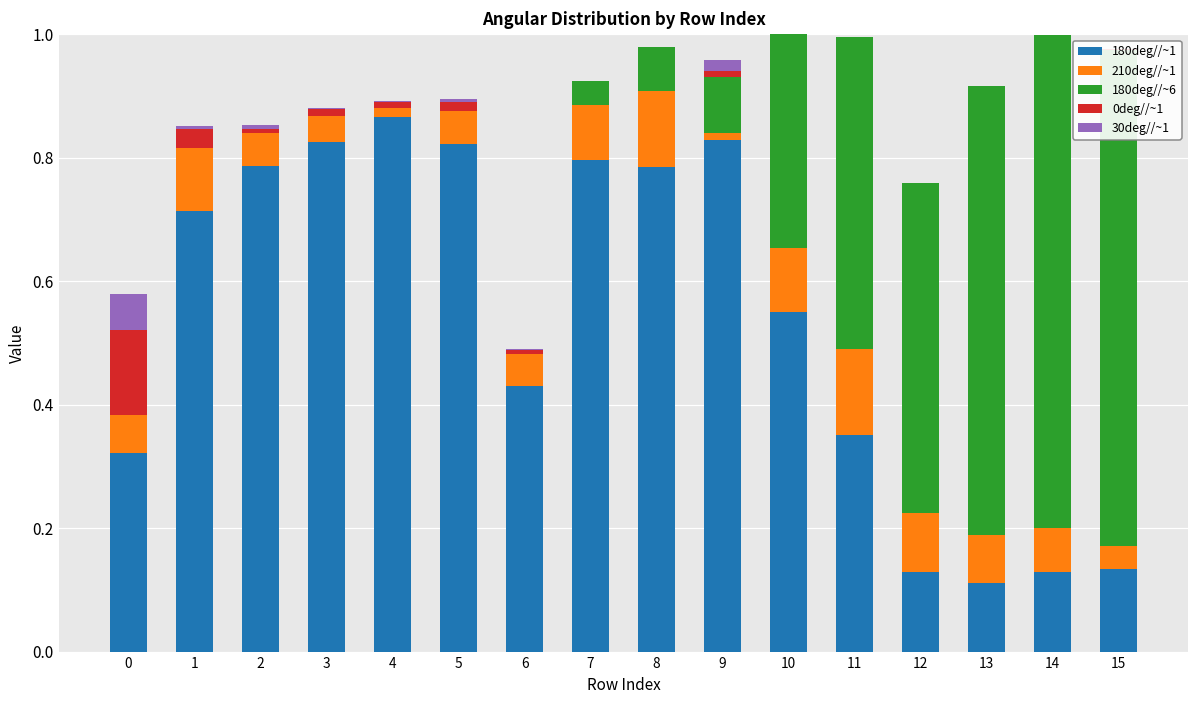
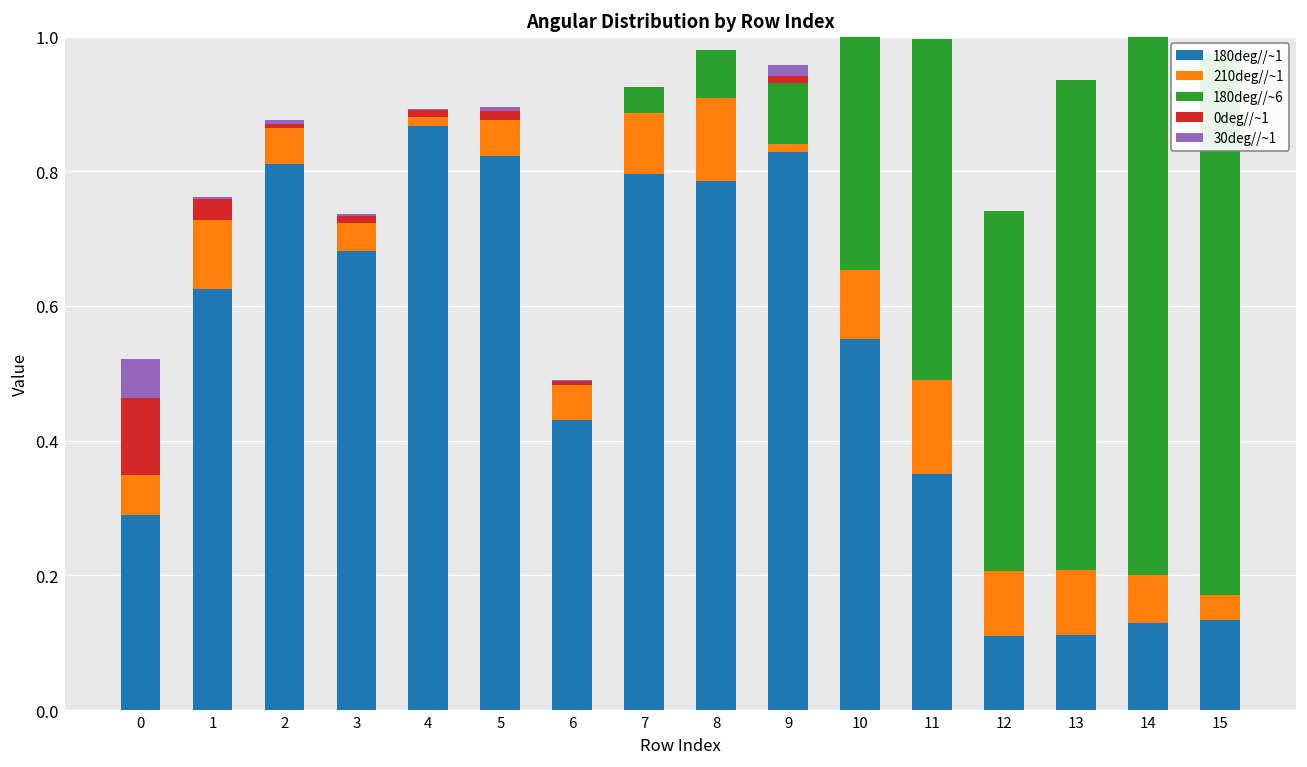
  {
    "180deg//~1": {
-     "0": 0.32,
-     "1": 0.71,
-     "2": 0.79,
-     "3": 0.83,
+     "0": 0.29,
+     "1": 0.62,
+     "2": 0.81,
+     "3": 0.68,
      "4": 0.87,
      "5": 0.82,
      "6": 0.43,
      "7": 0.80,
      "8": 0.79,
      "9": 0.83,
      "10": 0.55,
      "11": 0.35,
-     "12": 0.13,
+     "12": 0.11,
      "13": 0.11,
      "14": 0.13,
      "15": 0.13
    },
    "210deg//~1": {
      "0": 0.06,
      "1": 0.10,
      "2": 0.05,
      "3": 0.04,
      "4": 0.01,
      "5": 0.05,
      "6": 0.05,
      "7": 0.09,
      "8": 0.12,
      "9": 0.01,
      "10": 0.10,
      "11": 0.14,
      "12": 0.10,
-     "13": 0.08,
+     "13": 0.10,
      "14": 0.07,
      "15": 0.04
    },
    "180deg//~6": {
      "0": 0.00,
      "1": 0.00,
      "2": 0.00,
      "3": 0.00,
      "4": 0.00,
      "5": 0.00,
      "6": 0.00,
      "7": 0.04,
      "8": 0.07,
      "9": 0.09,
      "10": 0.35,
      "11": 0.51,
      "12": 0.53,
      "13": 0.73,
      "14": 0.80
    },
    "0deg//~1": {
-     "0": 0.14,
+     "0": 0.11,
      "1": 0.03,
      "2": 0.01,
      "3": 0.01,
      "4": 0.01,
      "5": 0.01,
      "6": 0.01,
      "8": 0.00,
      "9": 0.01,
      "10": 0.00,
      "11": 0.00,
      "12": 0.00,
      "13": 0.00,
      "14": 0.00
    },
    "30deg//~1": {
      "0": 0.06,
      "2": 0.01,
      "5": 0.01,
      "8": 0.00,
      "9": 0.02,
      "10": 0.00,
      "11": 0.00,
      "12": 0.00,
      "13": 0.00,
      "14": 0.00
    }
  }
